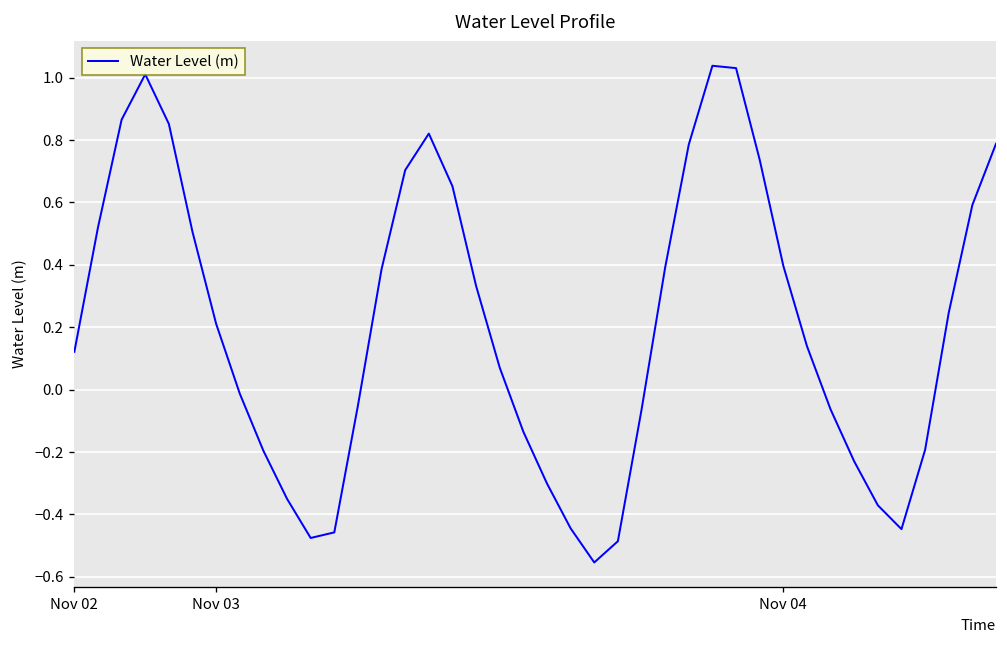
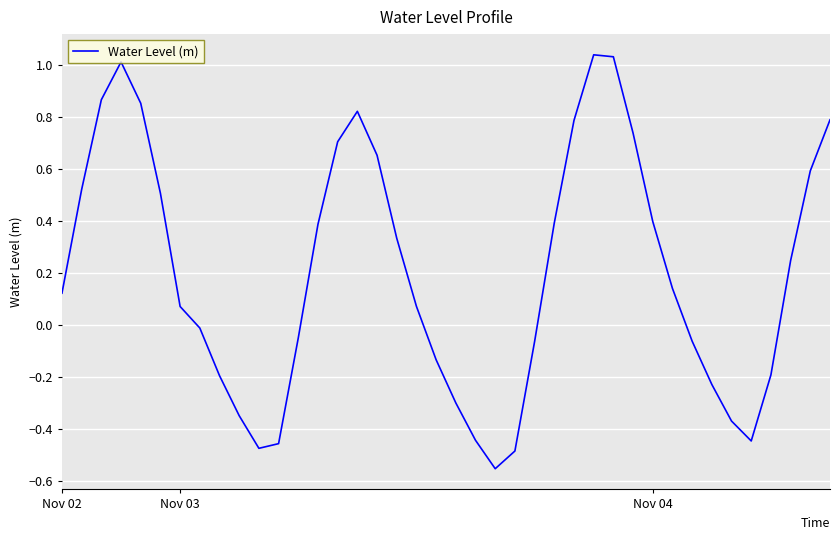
  {
    "Nov 02": 0.12,
-   "Nov 03": 0.21,
+   "Nov 03": 0.07,
    "Nov 04": 0.40
  }
